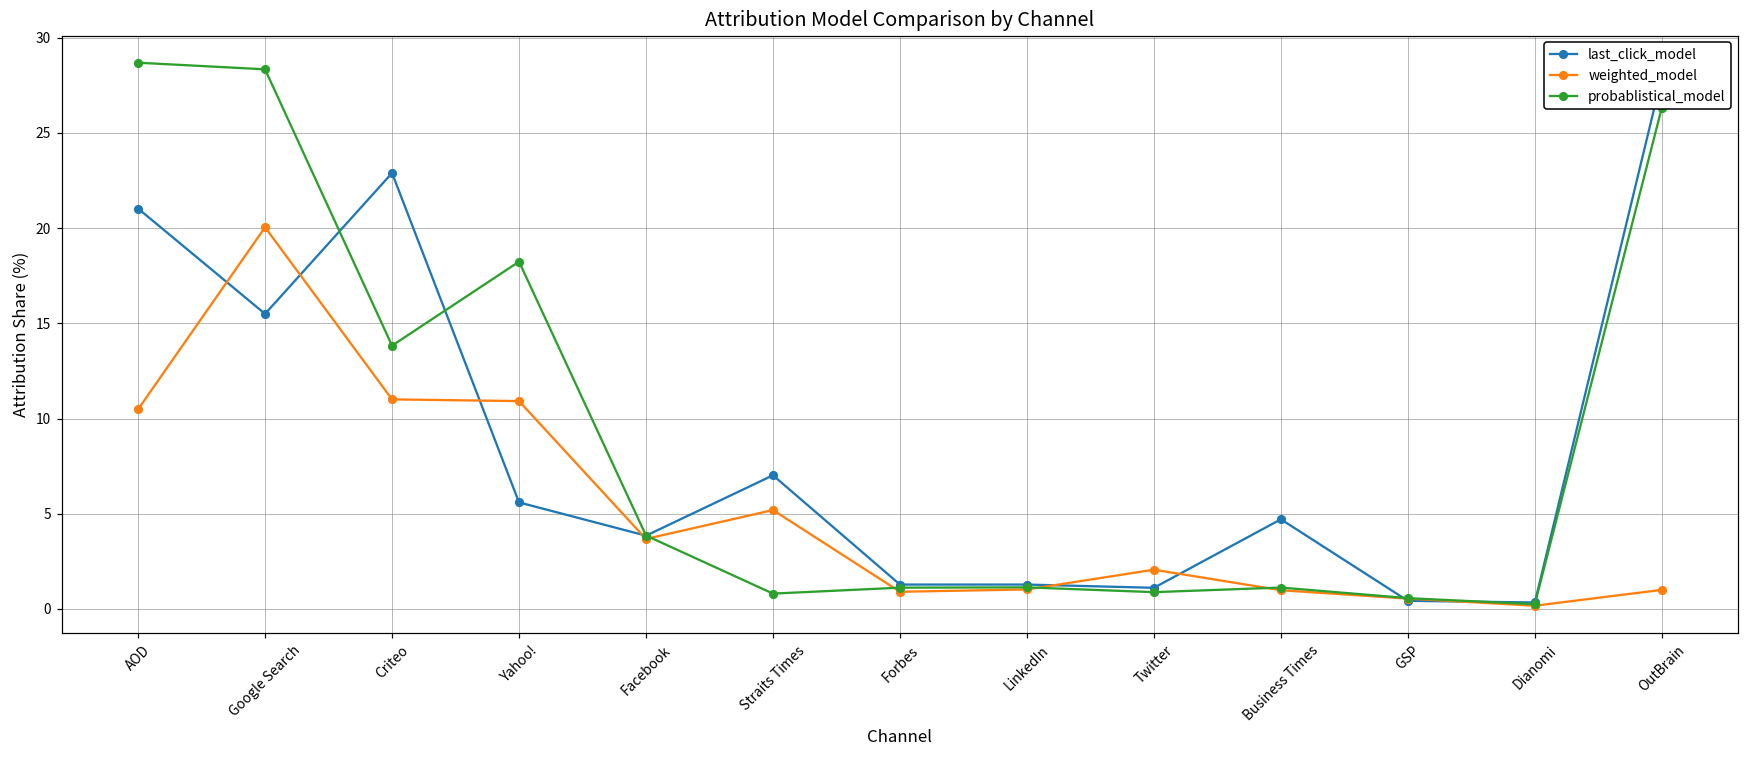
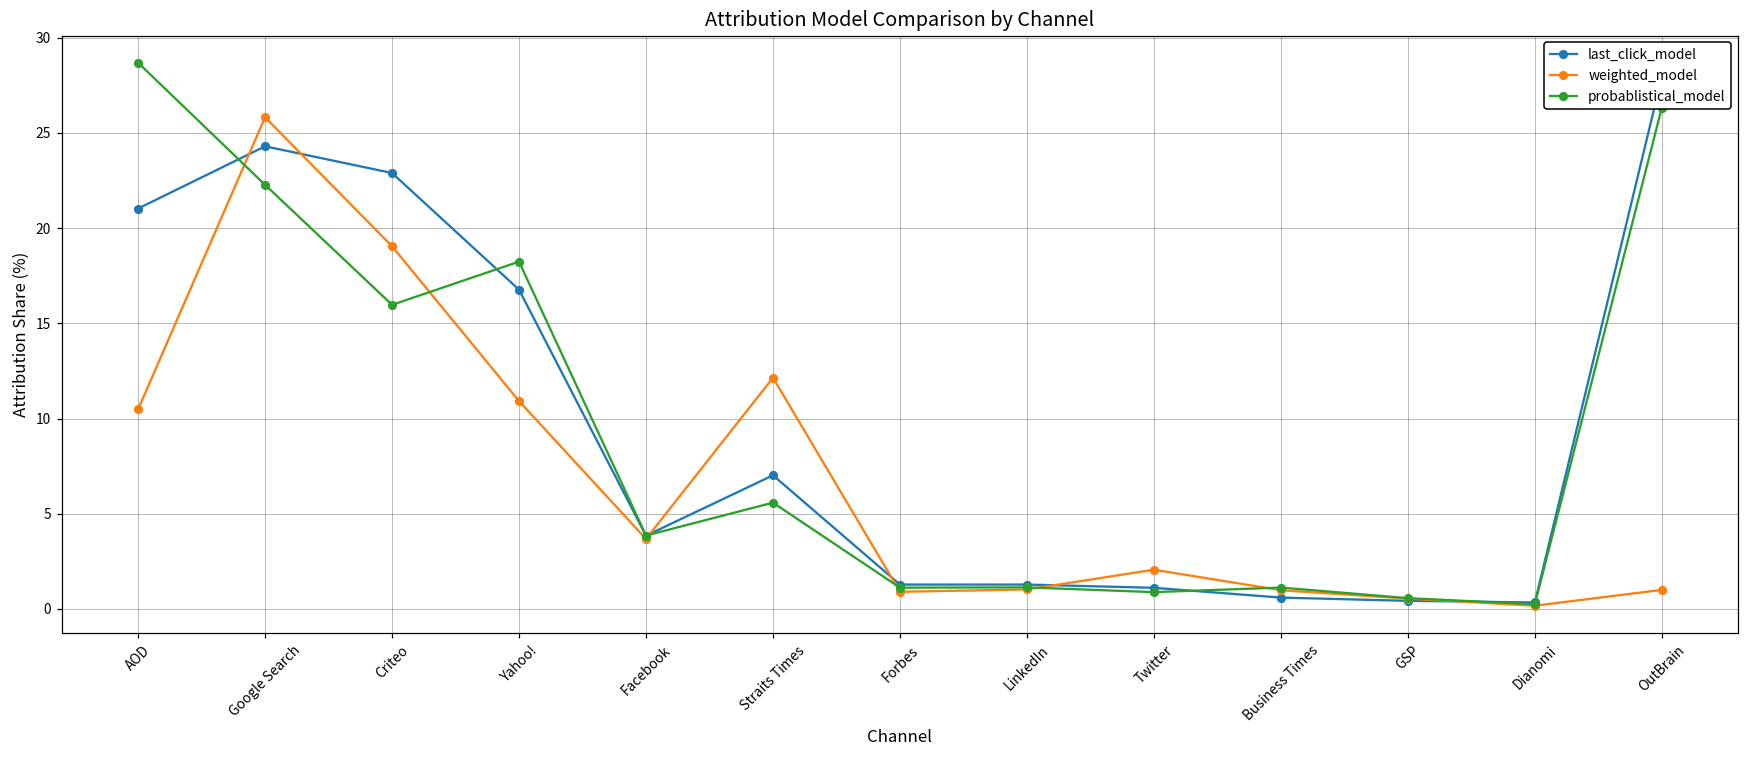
  {
    "last_click_model": {
      "AOD": 21.0,
-     "Google Search": 15.5,
+     "Google Search": 24.3,
      "Criteo": 22.9,
-     "Yahoo!": 5.6,
+     "Yahoo!": 16.8,
      "Straits Times": 7.0,
      "Forbes": 1.3,
      "LinkedIn": 1.3,
      "Twitter": 1.1,
-     "Business Times": 4.7
+     "Business Times": 0.6
    },
    "weighted_model": {
      "AOD": 10.5,
-     "Google Search": 20.0,
-     "Criteo": 11.0,
+     "Google Search": 25.8,
+     "Criteo": 19.0,
      "Yahoo!": 10.9,
      "Facebook": 3.7,
-     "Straits Times": 5.2,
+     "Straits Times": 12.1,
      "Forbes": 0.9,
      "Twitter": 2.1,
      "OutBrain": 1.0
    },
    "probablistical_model": {
      "AOD": 28.7,
-     "Google Search": 28.3,
-     "Criteo": 13.8,
+     "Google Search": 22.3,
+     "Criteo": 16.0,
      "Yahoo!": 18.2,
-     "Straits Times": 0.8,
+     "Straits Times": 5.6,
      "Forbes": 1.1,
      "Twitter": 0.9
    }
  }
